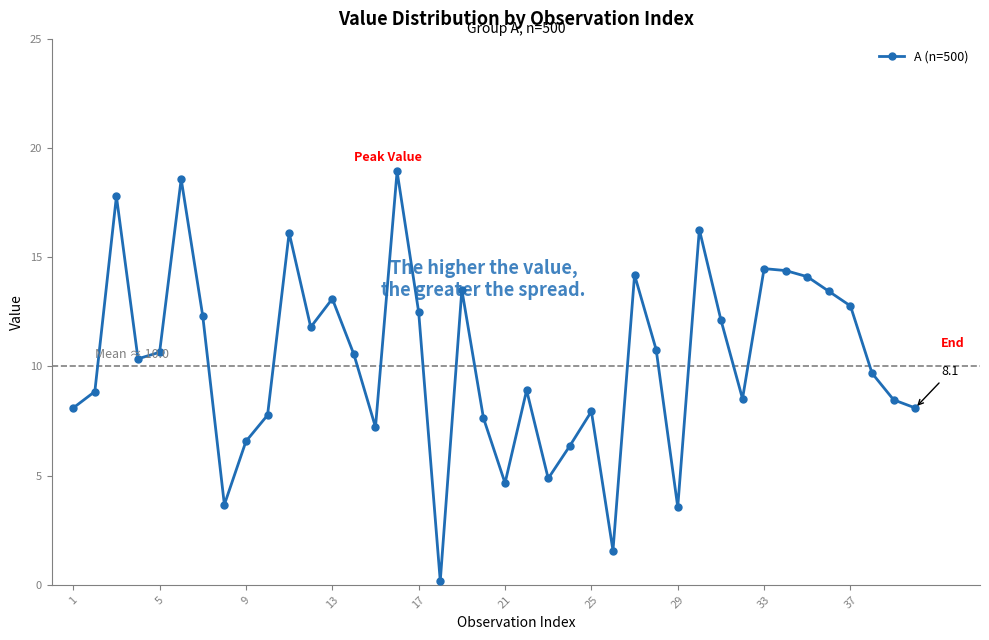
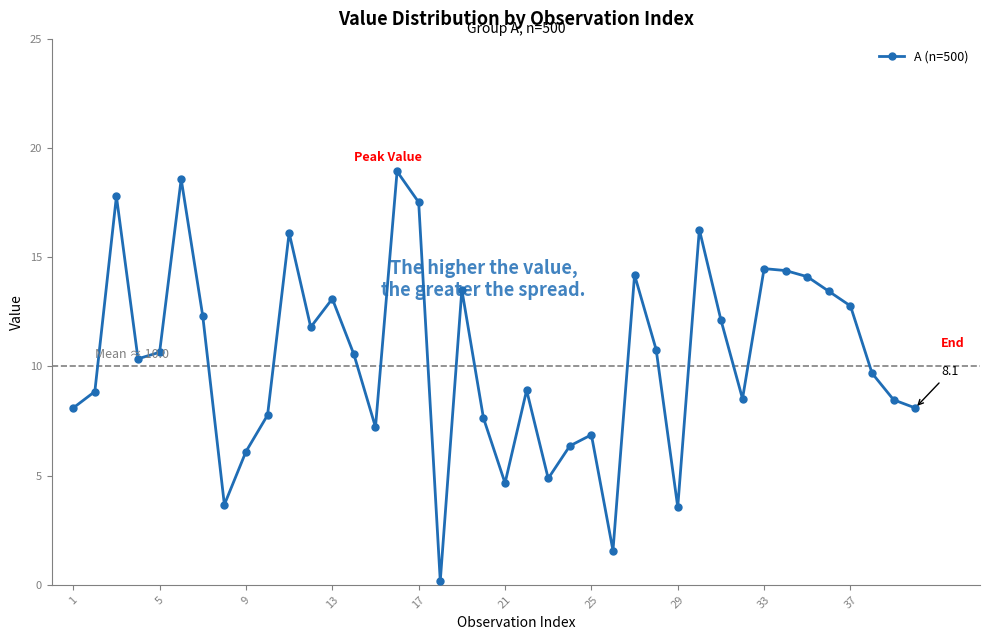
  {
    "1": 8.1,
-   "9": 6.6,
+   "9": 6.1,
    "13": 13.1,
-   "17": 12.5,
+   "17": 17.5,
    "21": 4.7,
-   "25": 7.9,
+   "25": 6.9,
    "29": 3.6,
    "33": 14.5,
    "37": 12.8
  }
